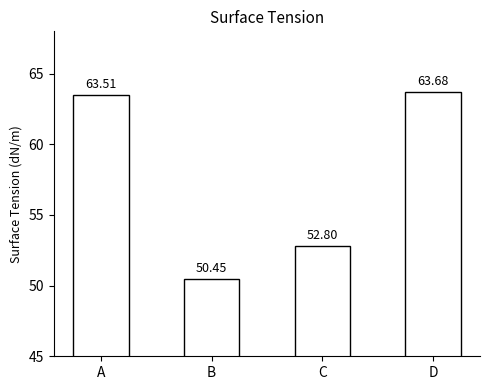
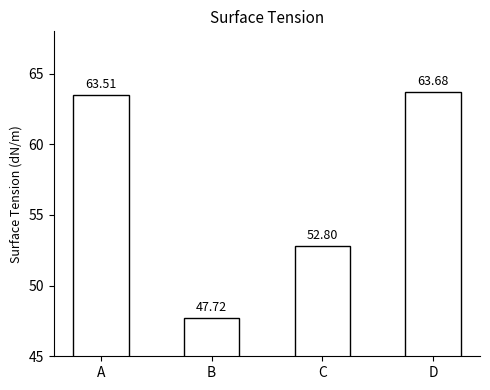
  {
    "A": 63.51,
-   "B": 50.45,
+   "B": 47.72,
    "C": 52.80,
    "D": 63.68
  }
